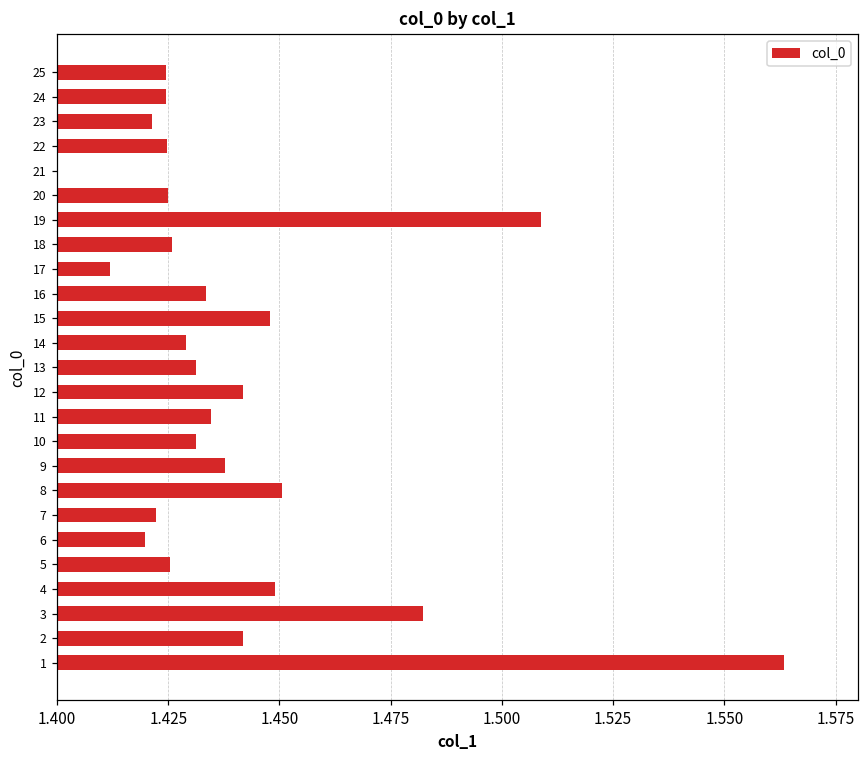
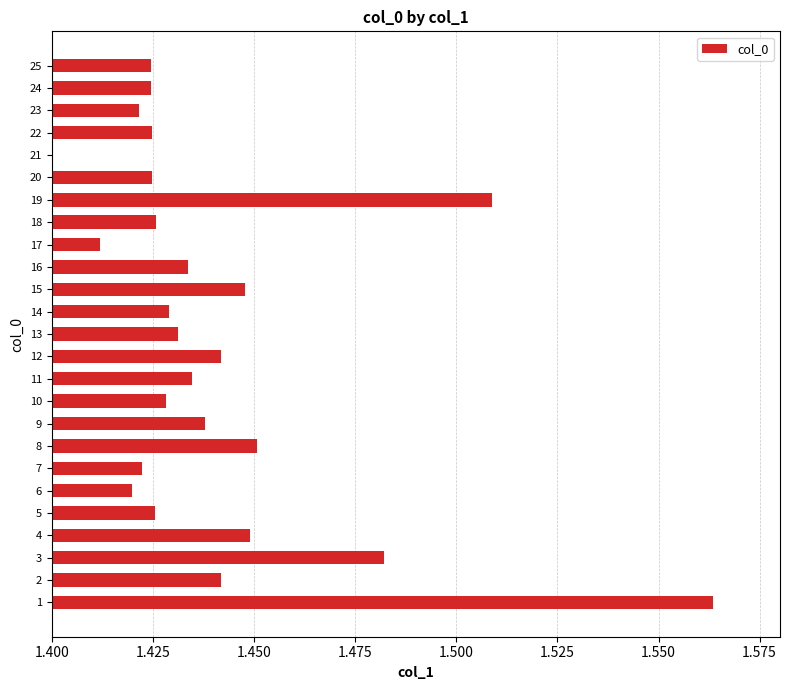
  {
    "25": 1.425,
    "24": 1.425,
    "23": 1.421,
    "22": 1.425,
    "21": 1.400,
    "20": 1.425,
    "19": 1.509,
    "18": 1.426,
    "17": 1.412,
    "16": 1.434,
    "15": 1.448,
    "14": 1.429,
    "13": 1.431,
    "12": 1.442,
    "11": 1.435,
-   "10": 1.431,
+   "10": 1.428,
    "9": 1.438,
    "8": 1.451,
    "7": 1.422,
    "6": 1.420,
    "5": 1.425,
    "4": 1.449,
    "3": 1.482,
    "2": 1.442,
    "1": 1.563
  }
